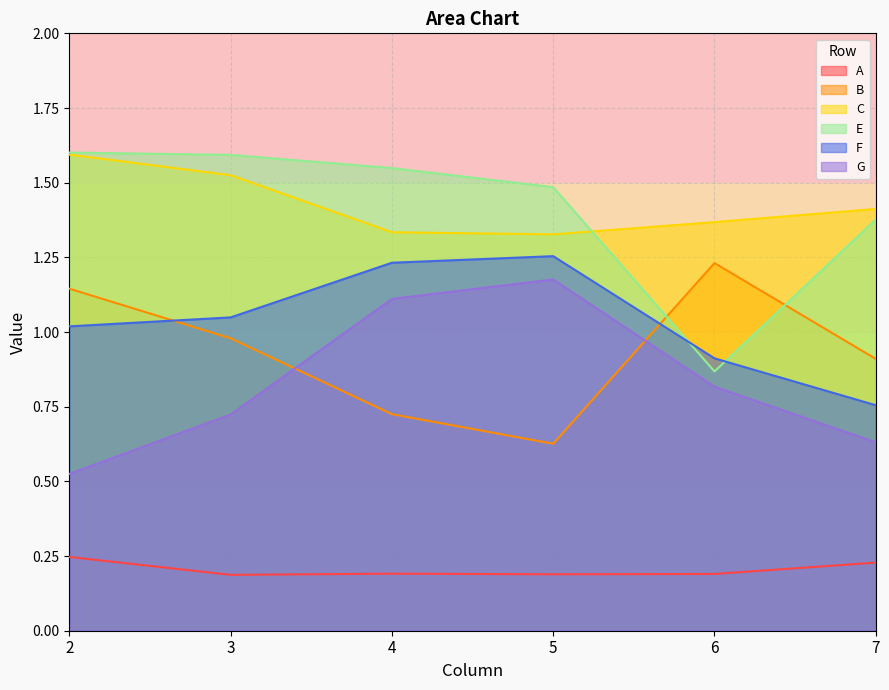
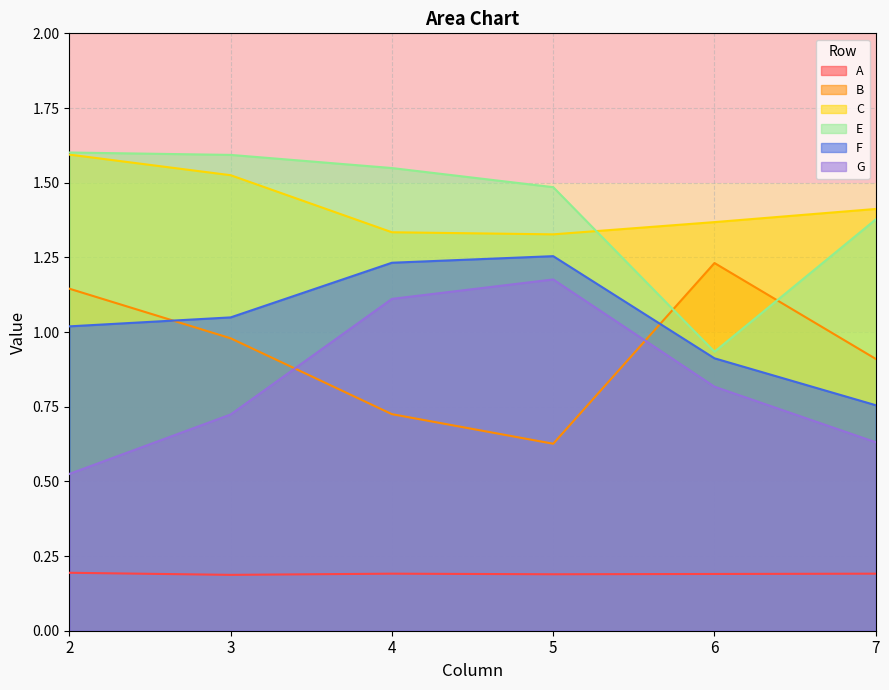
  {
    "A": {
-     "2": 0.25,
+     "2": 0.19,
      "3": 0.19,
      "4": 0.19,
      "5": 0.19,
      "6": 0.19,
-     "7": 0.23
+     "7": 0.19
    },
    "B": {
      "2": 1.15,
      "3": 0.98,
      "4": 0.73,
      "5": 0.63,
      "6": 1.23,
      "7": 0.91
    },
    "C": {
      "3": 1.53,
      "4": 1.33,
      "5": 1.33,
      "6": 1.37,
      "7": 1.41
    },
    "E": {
      "3": 1.59,
      "4": 1.55,
      "5": 1.49,
-     "6": 0.87,
+     "6": 0.93,
      "7": 1.38
    },
    "F": {
      "2": 1.02,
      "3": 1.05,
      "4": 1.23,
      "5": 1.25,
      "6": 0.91,
      "7": 0.76
    },
    "G": {
      "2": 0.53,
      "3": 0.72,
      "4": 1.11,
      "5": 1.18,
      "6": 0.82,
      "7": 0.63
    }
  }
